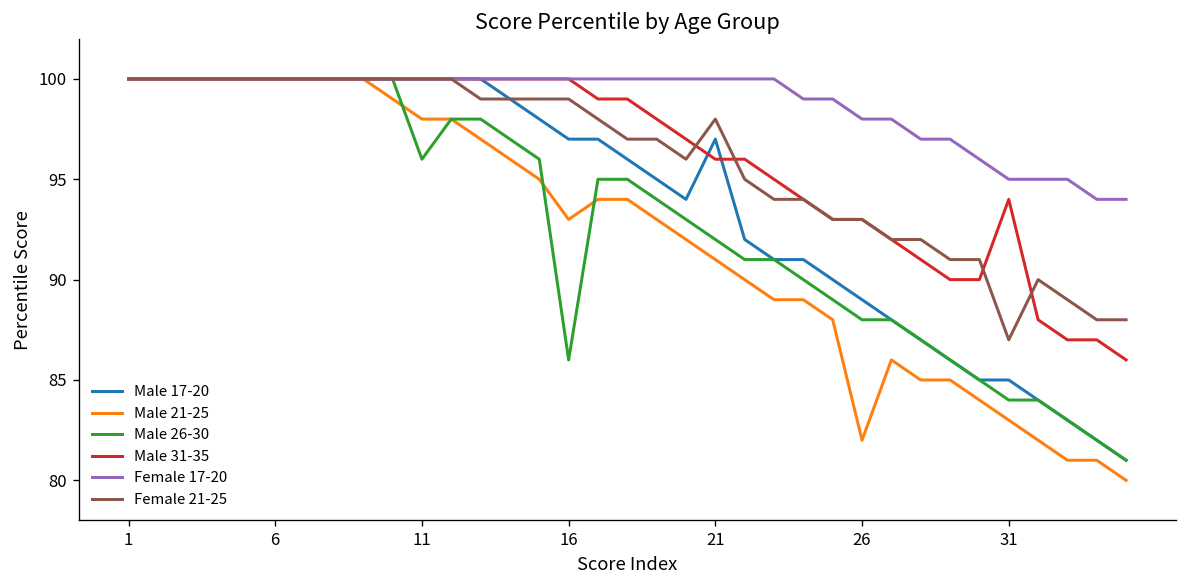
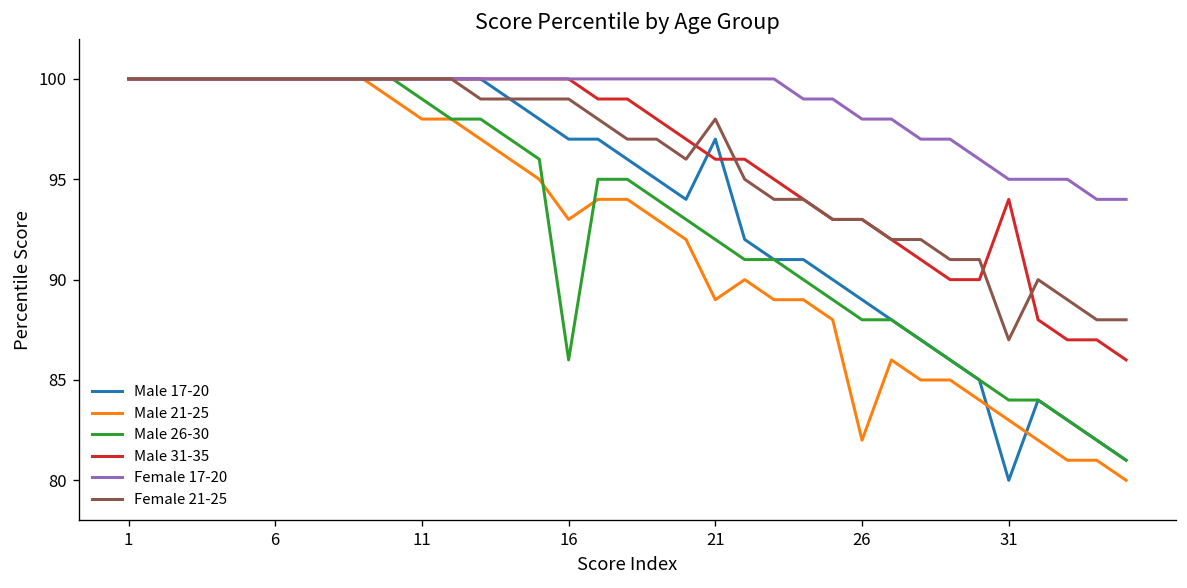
  {
    "Male 17-20": {
      "16": 97,
      "21": 97,
      "26": 89,
-     "31": 85
+     "31": 80
    },
    "Male 21-25": {
      "11": 98,
      "16": 93,
-     "21": 91,
+     "21": 89,
      "26": 82,
      "31": 83
    },
    "Male 26-30": {
-     "11": 96,
+     "11": 99,
      "16": 86,
      "21": 92,
      "26": 88,
      "31": 84
    },
    "Male 31-35": {
      "21": 96,
      "31": 94
    },
    "Female 17-20": {
      "21": 100,
      "26": 98,
      "31": 95
    },
    "Female 21-25": {
      "16": 99,
      "21": 98,
      "31": 87
    }
  }
